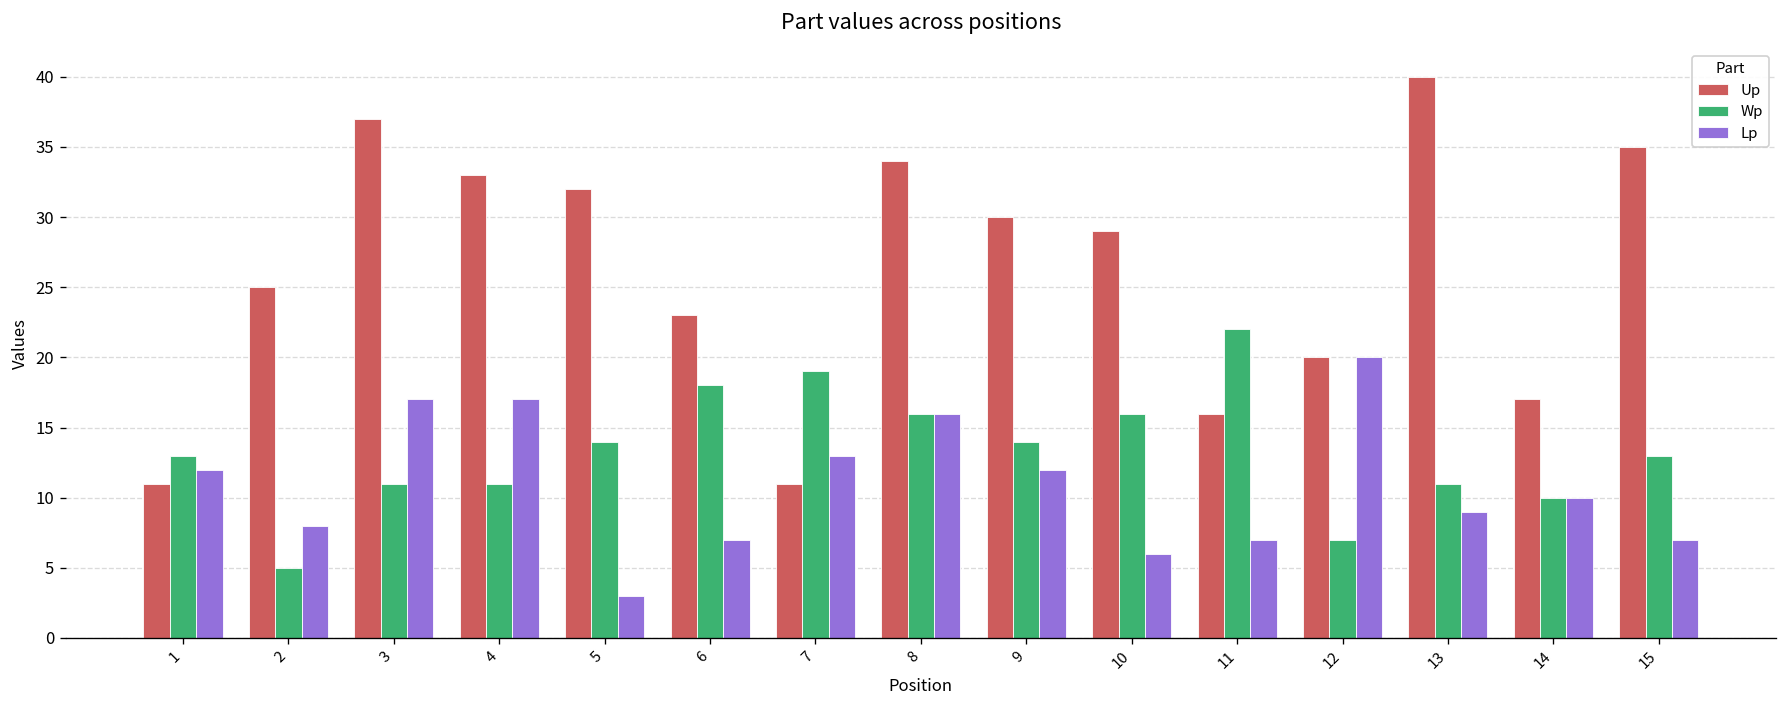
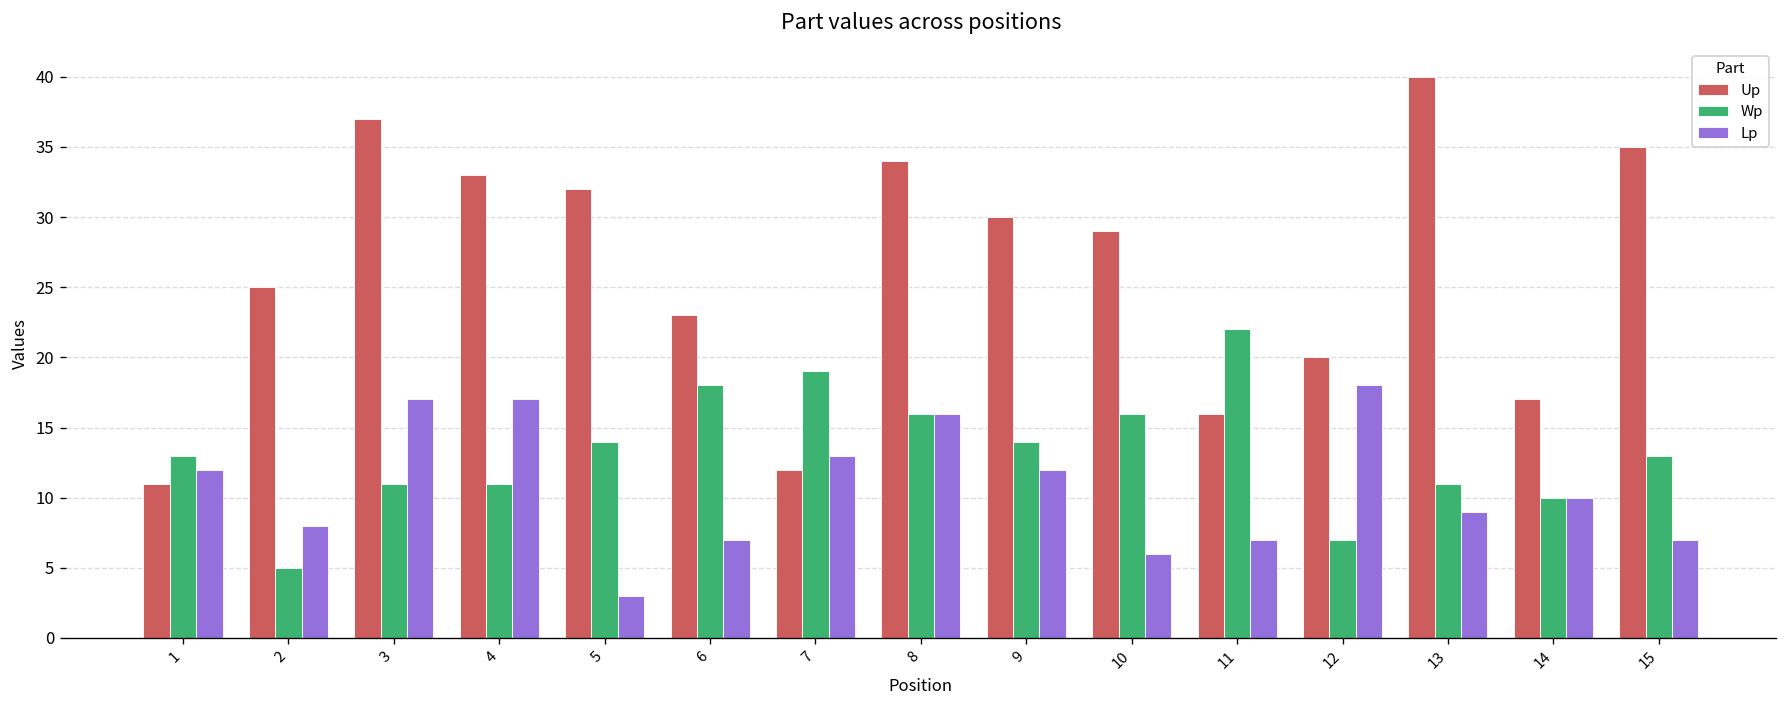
  {
    "Up": {
      "1": 11,
      "2": 25,
      "3": 37,
      "4": 33,
      "5": 32,
      "6": 23,
-     "7": 11,
+     "7": 12,
      "8": 34,
      "9": 30,
      "10": 29,
      "11": 16,
      "12": 20,
      "13": 40,
      "14": 17,
      "15": 35
    },
    "Wp": {
      "1": 13,
      "2": 5,
      "3": 11,
      "4": 11,
      "5": 14,
      "6": 18,
      "7": 19,
      "8": 16,
      "9": 14,
      "10": 16,
      "11": 22,
      "12": 7,
      "13": 11,
      "14": 10,
      "15": 13
    },
    "Lp": {
      "1": 12,
      "2": 8,
      "3": 17,
      "4": 17,
      "5": 3,
      "6": 7,
      "7": 13,
      "8": 16,
      "9": 12,
      "10": 6,
      "11": 7,
-     "12": 20,
+     "12": 18,
      "13": 9,
      "14": 10,
      "15": 7
    }
  }
